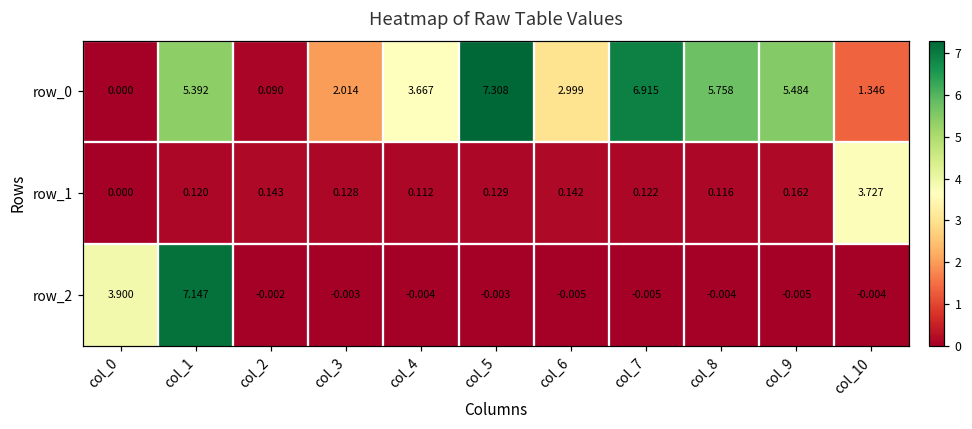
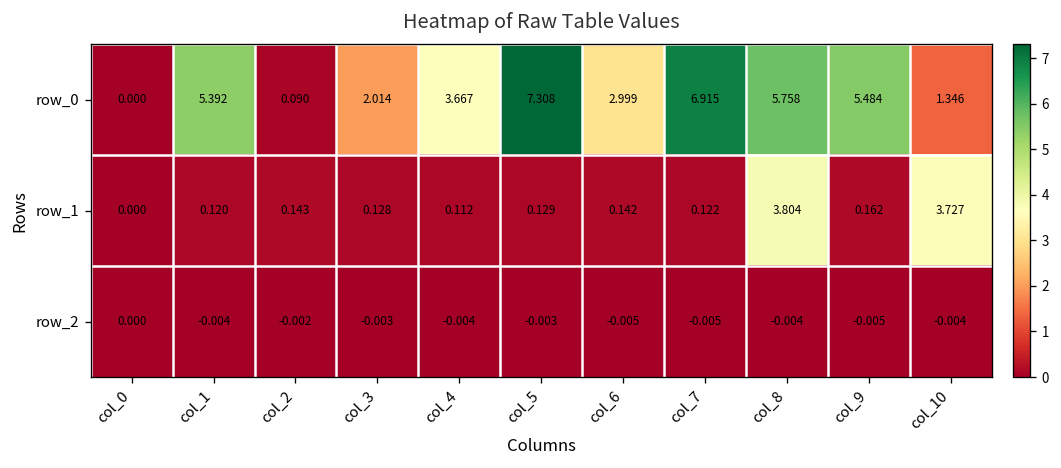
  {
    "row_0": {
      "col_0": 0.000,
      "col_1": 5.392,
      "col_2": 0.090,
      "col_3": 2.014,
      "col_4": 3.667,
      "col_5": 7.308,
      "col_6": 2.999,
      "col_7": 6.915,
      "col_8": 5.758,
      "col_9": 5.484,
      "col_10": 1.346
    },
    "row_1": {
      "col_0": 0.000,
      "col_1": 0.120,
      "col_2": 0.143,
      "col_3": 0.128,
      "col_4": 0.112,
      "col_5": 0.129,
      "col_6": 0.142,
      "col_7": 0.122,
-     "col_8": 0.116,
+     "col_8": 3.804,
      "col_9": 0.162,
      "col_10": 3.727
    },
    "row_2": {
-     "col_0": 3.900,
-     "col_1": 7.147,
+     "col_0": 0.000,
+     "col_1": -0.004,
      "col_2": -0.002,
      "col_3": -0.003,
      "col_4": -0.004,
      "col_5": -0.003,
      "col_6": -0.005,
      "col_7": -0.005,
      "col_8": -0.004,
      "col_9": -0.005,
      "col_10": -0.004
    }
  }
